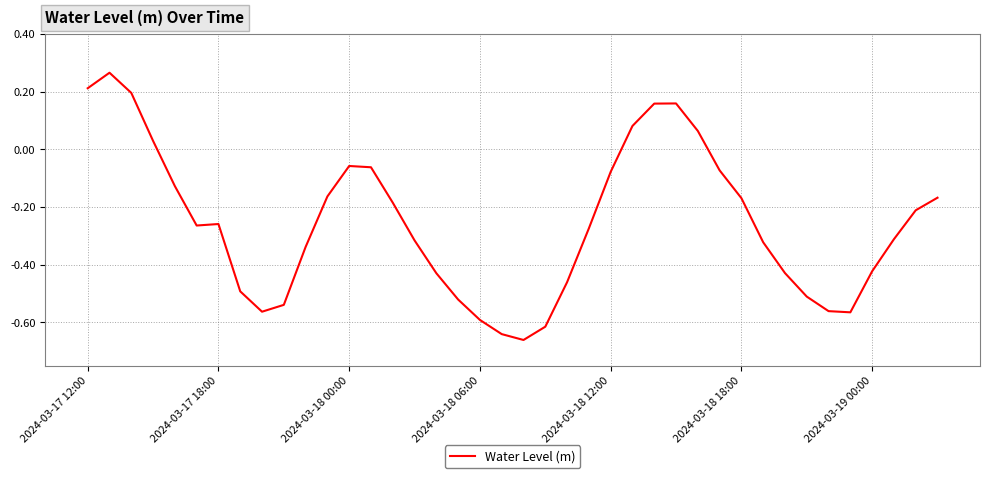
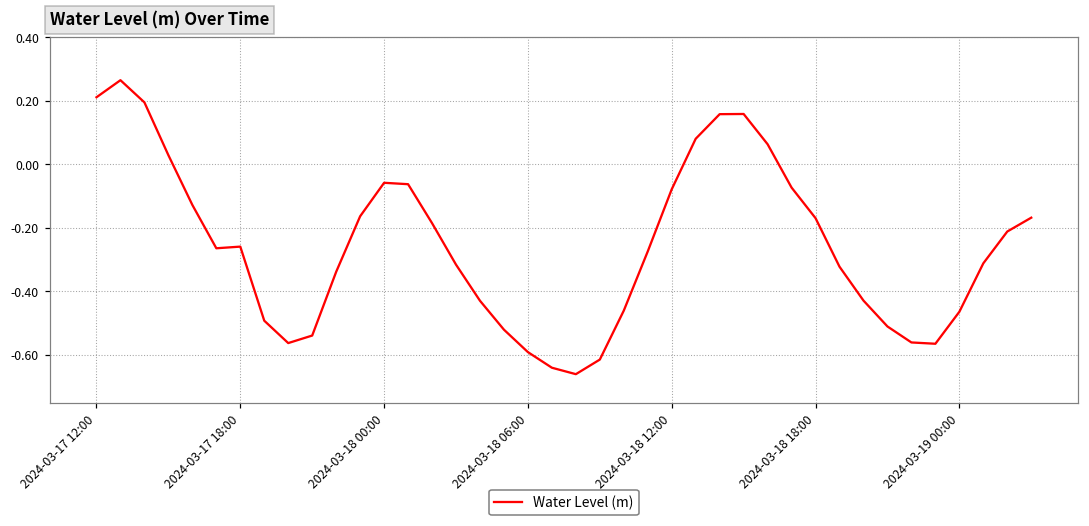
  {
    "2024-03-17 12:00": 0.21,
    "2024-03-17 18:00": -0.26,
    "2024-03-18 00:00": -0.06,
    "2024-03-18 06:00": -0.59,
    "2024-03-18 12:00": -0.08,
    "2024-03-18 18:00": -0.17,
-   "2024-03-19 00:00": -0.42
+   "2024-03-19 00:00": -0.46
  }
